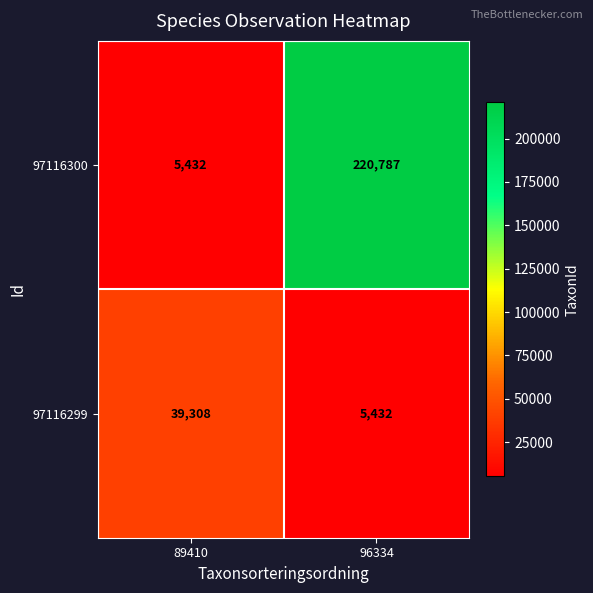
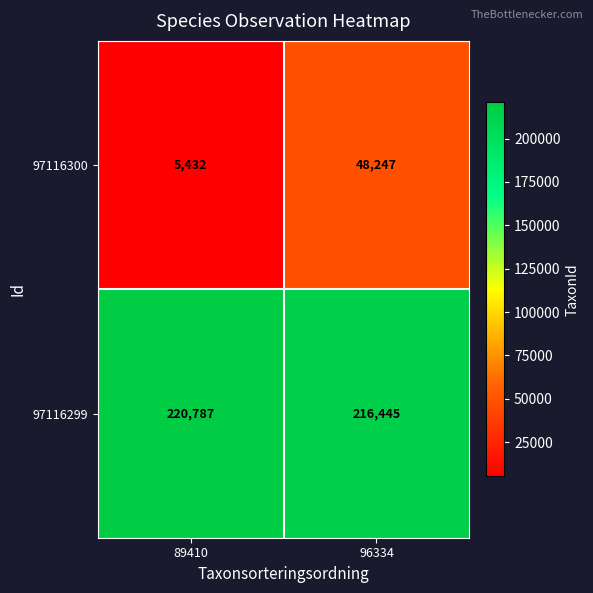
  {
    "97116300": {
      "89410": "5,432",
-     "96334": "220,787"
+     "96334": "48,247"
    },
    "97116299": {
-     "89410": "39,308",
-     "96334": "5,432"
+     "89410": "220,787",
+     "96334": "216,445"
    }
  }
